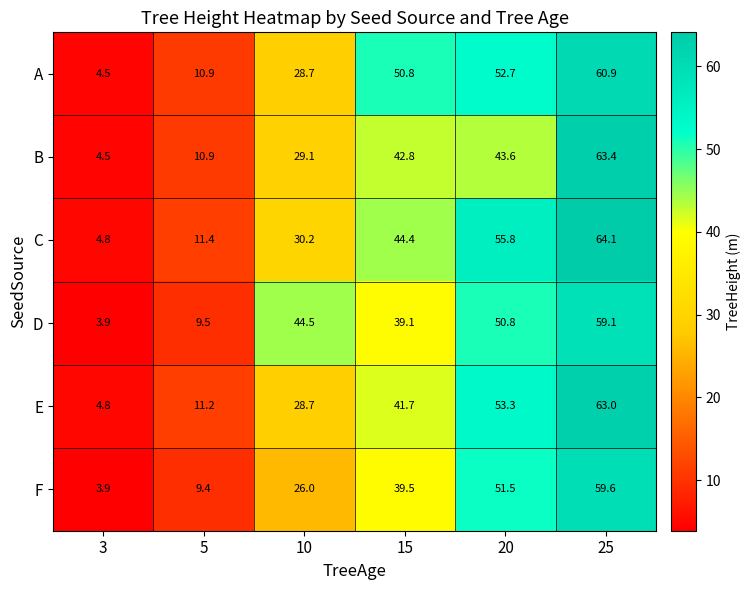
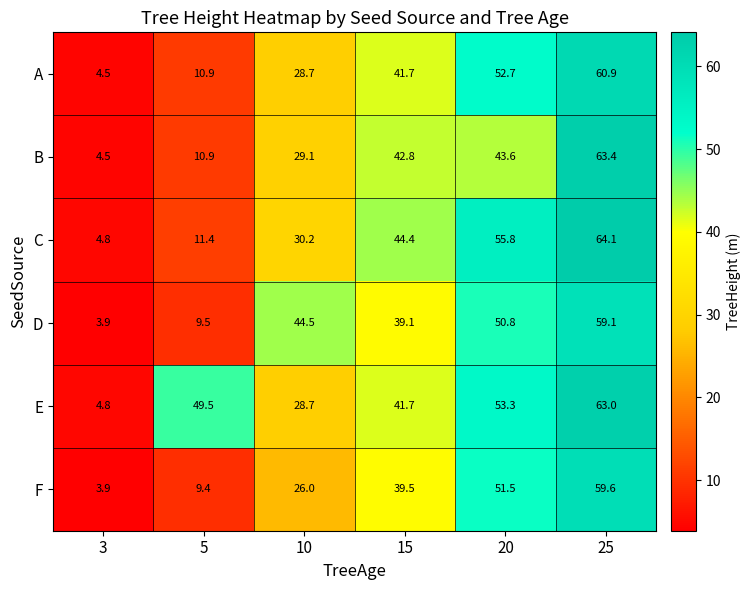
  {
    "A": {
      "3": 4.5,
      "5": 10.9,
      "10": 28.7,
-     "15": 50.8,
+     "15": 41.7,
      "20": 52.7,
      "25": 60.9
    },
    "B": {
      "3": 4.5,
      "5": 10.9,
      "10": 29.1,
      "15": 42.8,
      "20": 43.6,
      "25": 63.4
    },
    "C": {
      "3": 4.8,
      "5": 11.4,
      "10": 30.2,
      "15": 44.4,
      "20": 55.8,
      "25": 64.1
    },
    "D": {
      "3": 3.9,
      "5": 9.5,
      "10": 44.5,
      "15": 39.1,
      "20": 50.8,
      "25": 59.1
    },
    "E": {
      "3": 4.8,
-     "5": 11.2,
+     "5": 49.5,
      "10": 28.7,
      "15": 41.7,
      "20": 53.3,
      "25": 63.0
    },
    "F": {
      "3": 3.9,
      "5": 9.4,
      "10": 26.0,
      "15": 39.5,
      "20": 51.5,
      "25": 59.6
    }
  }
